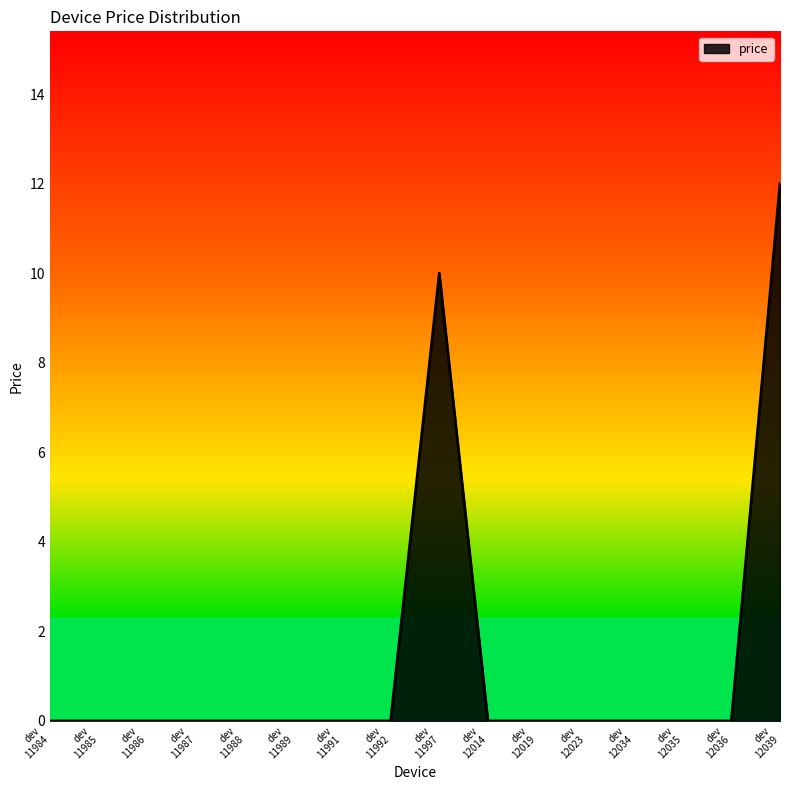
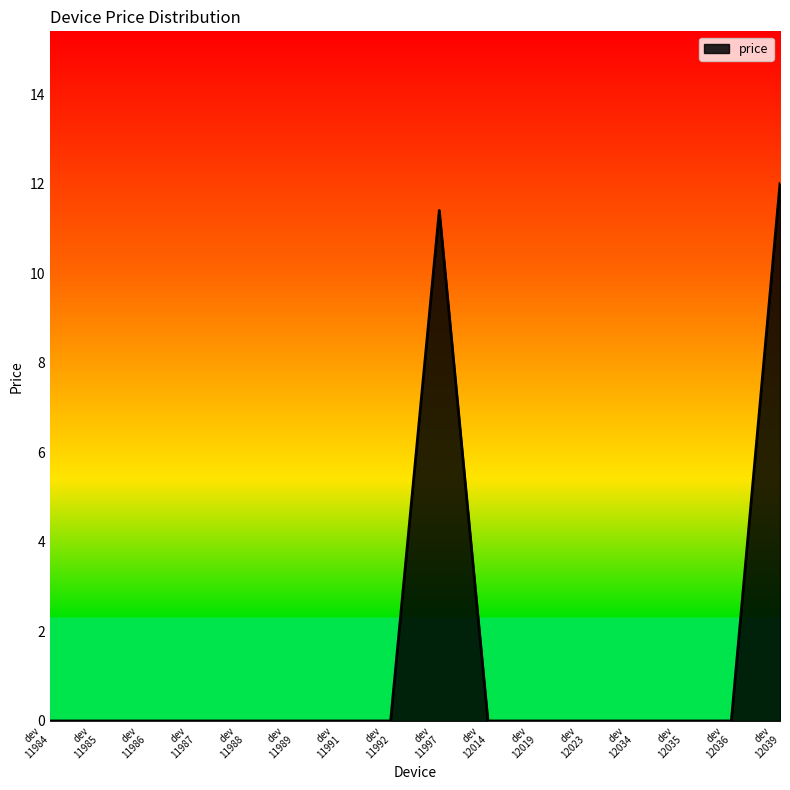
  {
    "dev 11984": 0.0,
    "dev 11985": 0.0,
    "dev 11986": 0.0,
    "dev 11987": 0.0,
    "dev 11988": 0.0,
    "dev 11989": 0.0,
    "dev 11991": 0.0,
    "dev 11992": 0.0,
-   "dev 11997": 10.0,
+   "dev 11997": 11.4,
    "dev 12014": 0.0,
    "dev 12019": 0.0,
    "dev 12023": 0.0,
    "dev 12034": 0.0,
    "dev 12035": 0.0,
    "dev 12036": 0.0,
    "dev 12039": 12.0
  }
